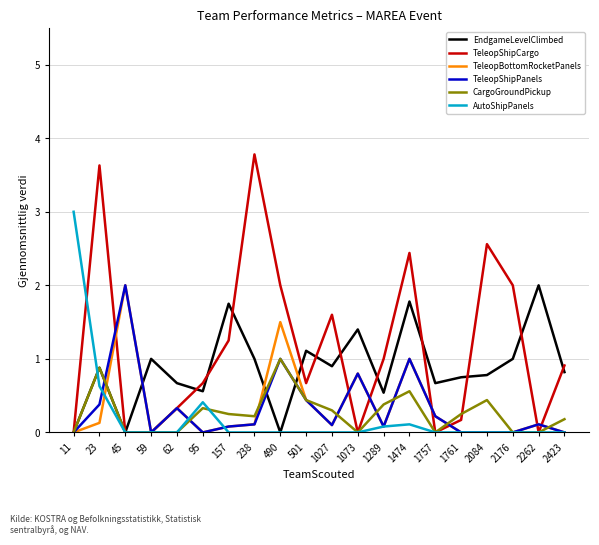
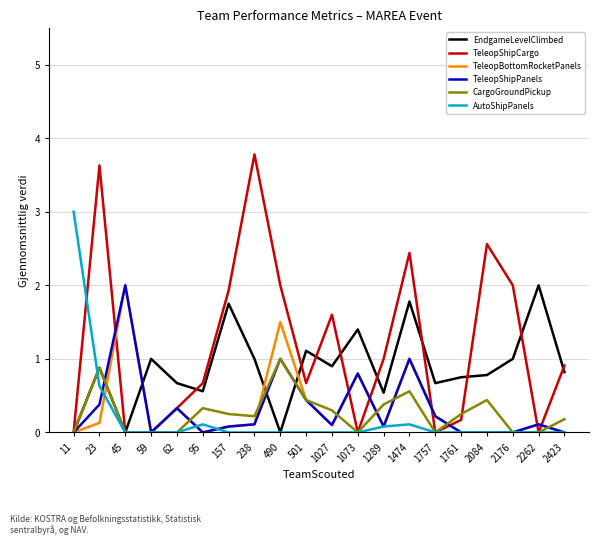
  {
    "EndgameLevelClimbed": {
      "59": 1.0,
      "62": 0.7,
      "95": 0.6,
      "157": 1.8,
      "238": 1.0,
      "501": 1.1,
      "1027": 0.9,
      "1073": 1.4,
      "1289": 0.5,
      "1474": 1.8,
      "1757": 0.7,
      "1761": 0.8,
      "2084": 0.8,
      "2176": 1.0,
      "2262": 2.0,
      "2423": 0.8
    },
    "TeleopShipCargo": {
      "23": 3.6,
      "95": 0.7,
-     "157": 1.3,
+     "157": 1.9,
      "238": 3.8,
      "490": 2.0,
      "501": 0.7,
      "1027": 1.6,
      "1289": 1.0,
      "1474": 2.4,
      "1761": 0.2,
      "2084": 2.6,
      "2176": 2.0,
      "2423": 0.9
    },
    "TeleopBottomRocketPanels": {
      "23": 0.1,
      "490": 1.5
    },
    "TeleopShipPanels": {
      "23": 0.4
    },
    "CargoGroundPickup": {
      "95": 0.3,
      "157": 0.3,
      "238": 0.2,
      "1027": 0.3,
      "1289": 0.4,
      "1474": 0.6,
      "1761": 0.3,
      "2084": 0.4,
      "2423": 0.2
    },
    "AutoShipPanels": {
      "11": 3.0,
      "23": 0.6,
-     "95": 0.4,
+     "95": 0.1,
      "157": 0.0,
      "238": 0.0,
      "501": 0.0,
      "1027": 0.0,
      "1474": 0.1
    }
  }
